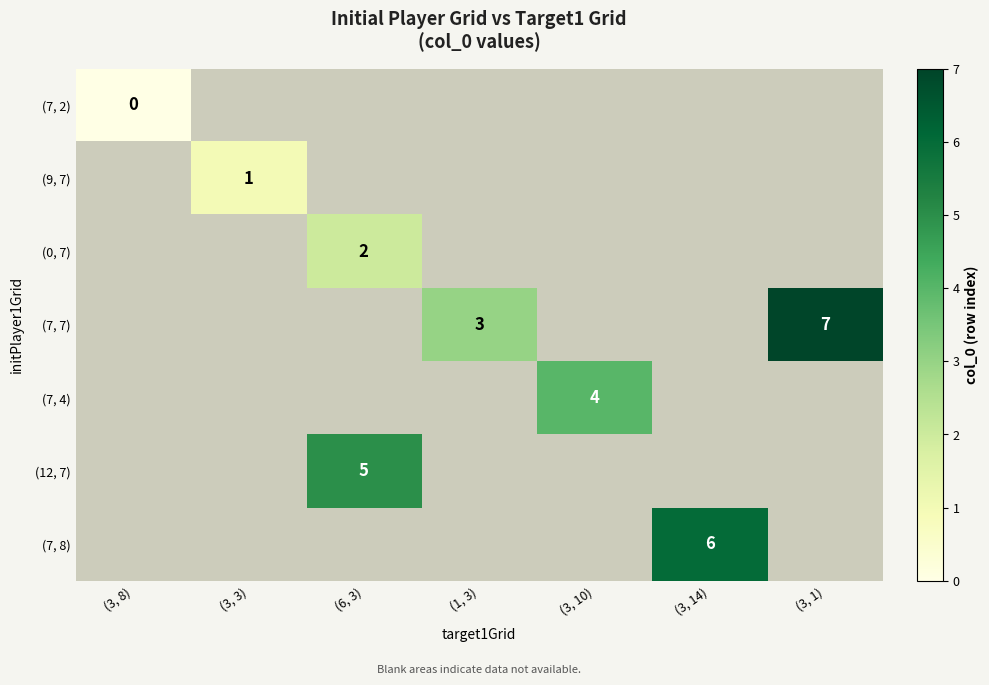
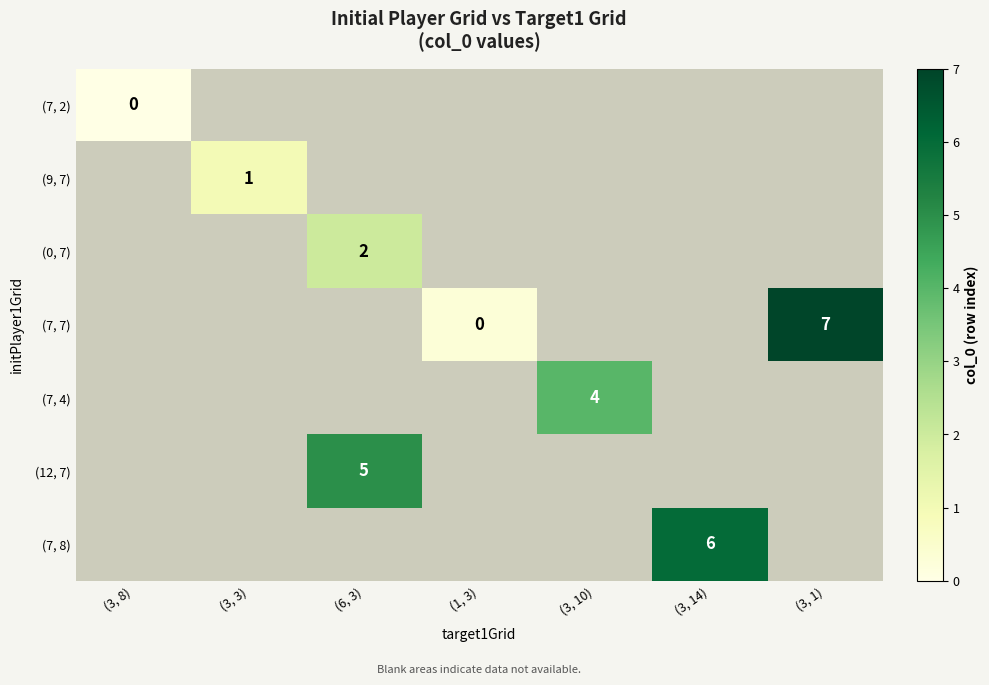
  {
    "(7, 2)": {
      "(3, 8)": 0
    },
    "(9, 7)": {
      "(3, 3)": 1
    },
    "(0, 7)": {
      "(6, 3)": 2
    },
    "(7, 7)": {
-     "(1, 3)": 3,
+     "(1, 3)": 0,
      "(3, 1)": 7
    },
    "(7, 4)": {
      "(3, 10)": 4
    },
    "(12, 7)": {
      "(6, 3)": 5
    },
    "(7, 8)": {
      "(3, 14)": 6
    }
  }
